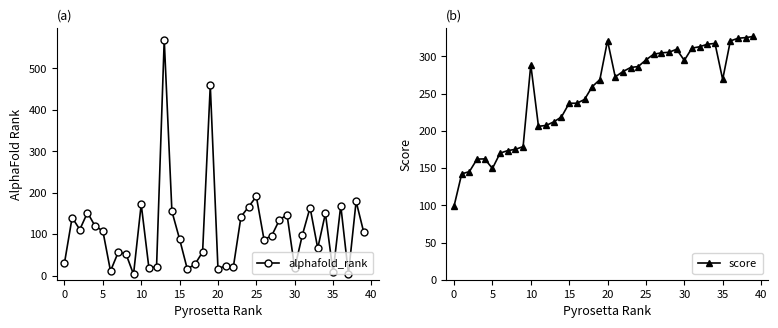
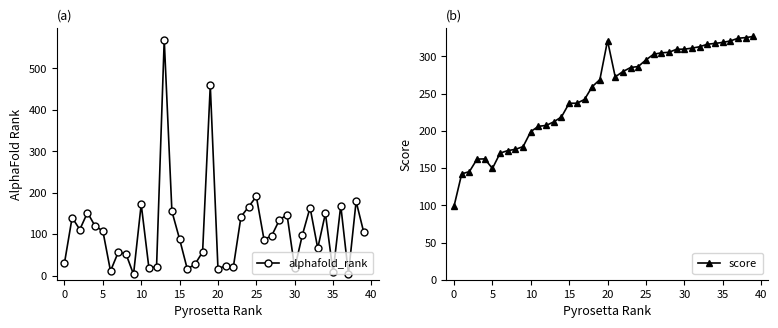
  {
    "(a)": {
      "0": 30,
      "5": 110,
      "10": 170,
      "15": 90,
      "20": 20,
      "25": 190
    },
    "(b)": {
      "0": 100,
      "5": 150,
-     "10": 290,
+     "10": 200,
      "15": 240,
      "20": 320,
      "25": 300,
-     "30": 290,
-     "35": 270
+     "30": 310,
+     "35": 320
    }
  }
